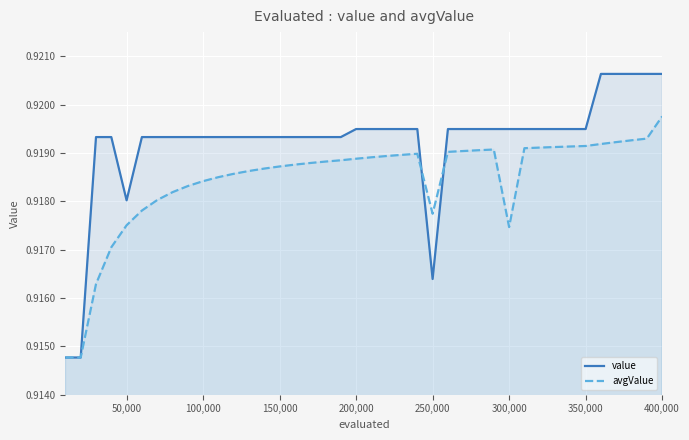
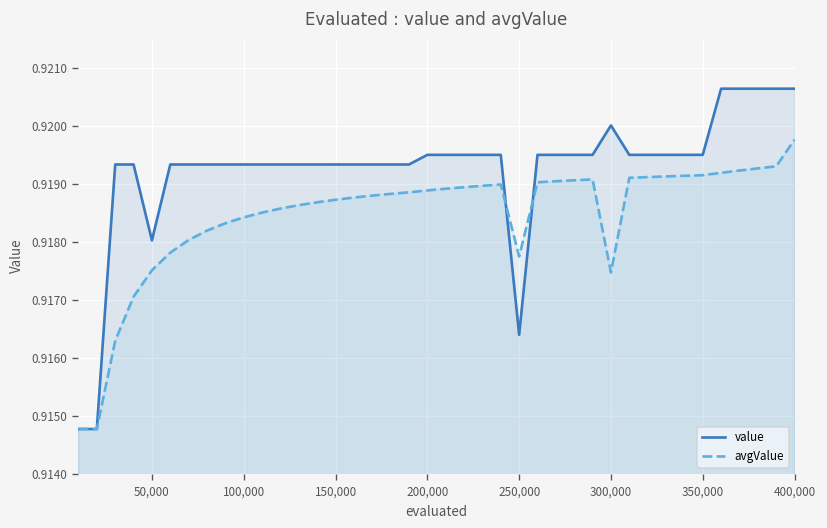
  {
    "value": {
      "50,000": 0.9180,
      "100,000": 0.9193,
      "150,000": 0.9193,
      "200,000": 0.9195,
      "250,000": 0.9164,
-     "300,000": 0.9195,
+     "300,000": 0.9200,
      "350,000": 0.9195,
      "400,000": 0.9206
    },
    "avgValue": {
      "50,000": 0.9175,
      "100,000": 0.9184,
      "150,000": 0.9187,
      "200,000": 0.9189,
      "250,000": 0.9177,
      "300,000": 0.9175,
      "350,000": 0.9191,
      "400,000": 0.9198
    }
  }
